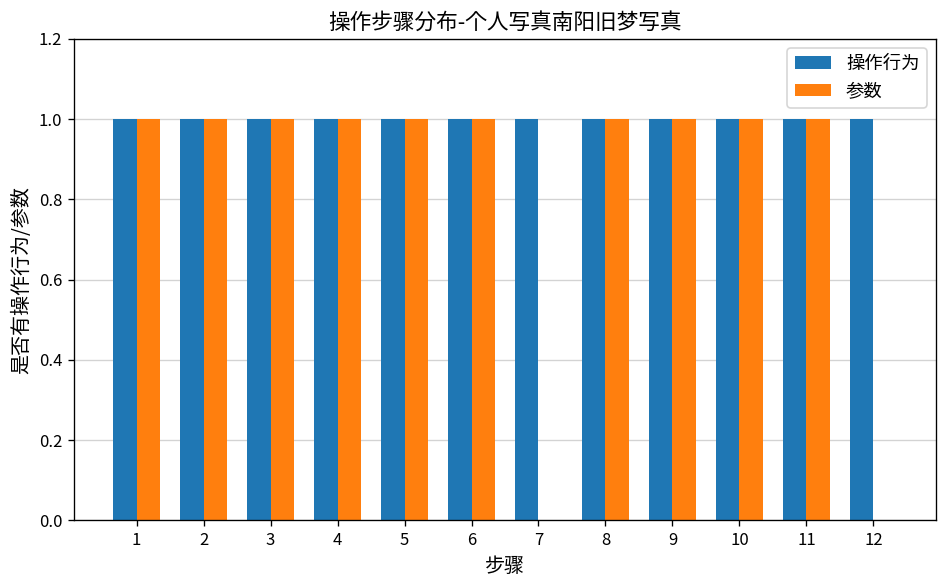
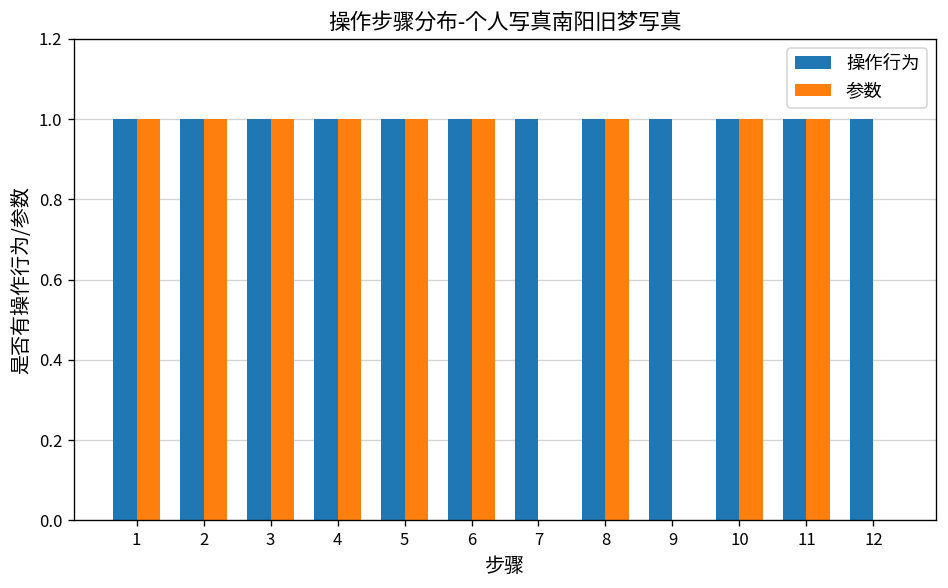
  {
    "操作行为": {
      "1": 1,
      "2": 1,
      "3": 1,
      "4": 1,
      "5": 1,
      "6": 1,
      "7": 1,
      "8": 1,
      "9": 1,
      "10": 1,
      "11": 1,
      "12": 1
    },
    "参数": {
      "1": 1,
      "2": 1,
      "3": 1,
      "4": 1,
      "5": 1,
      "6": 1,
      "7": 0,
      "8": 1,
-     "9": 1,
+     "9": 0,
      "10": 1,
      "11": 1,
      "12": 0
    }
  }
